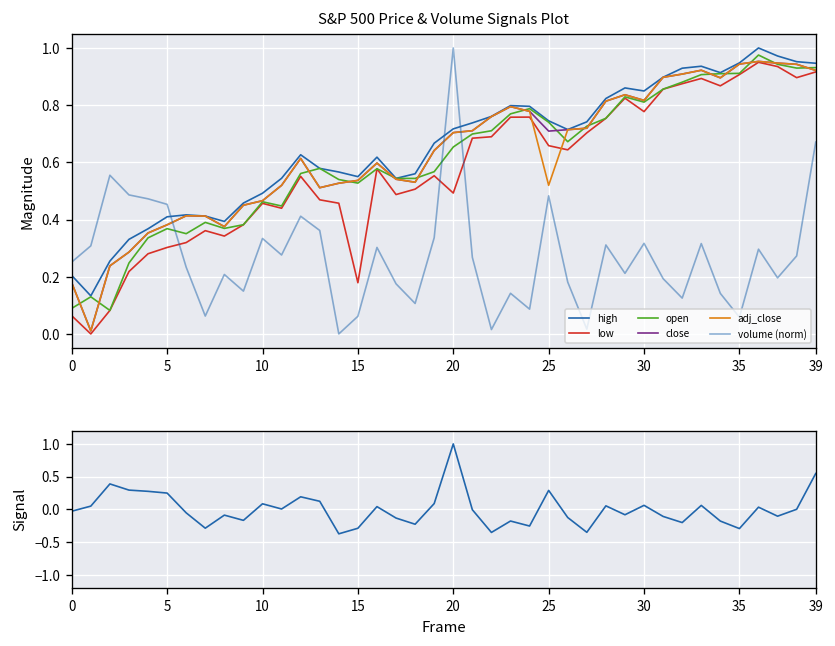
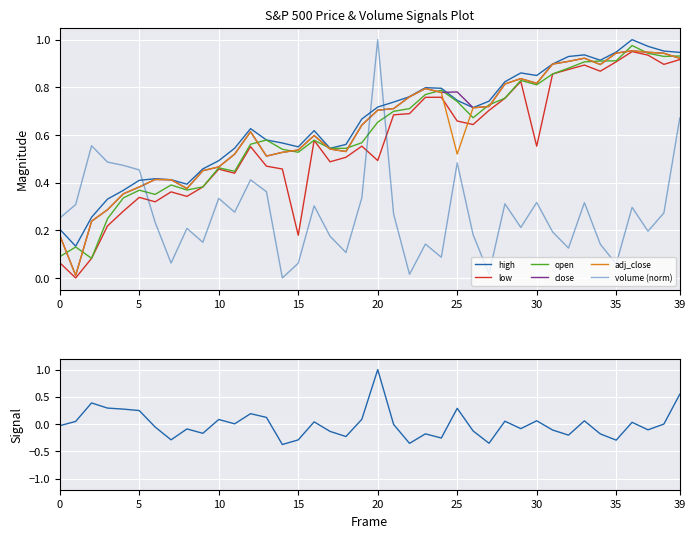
  {
    "S&P 500 Price & Volume Signals Plot": {
      "low": {
        "0": 0.06,
-       "5": 0.30,
+       "5": 0.34,
        "15": 0.18,
        "20": 0.49,
        "25": 0.66,
-       "30": 0.78
+       "30": 0.55
      },
      "open": {
        "0": 0.09,
        "5": 0.37,
        "20": 0.65
      },
      "close": {
-       "25": 0.71
+       "25": 0.78
      },
      "adj_close": {
        "25": 0.52
      }
    }
  }
